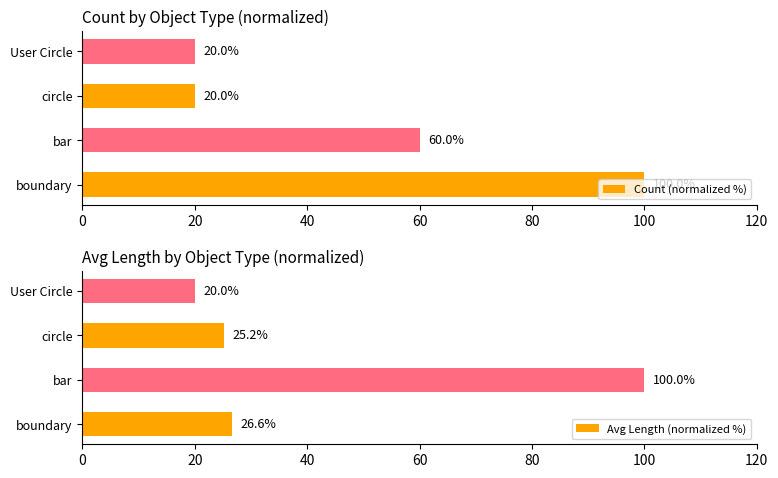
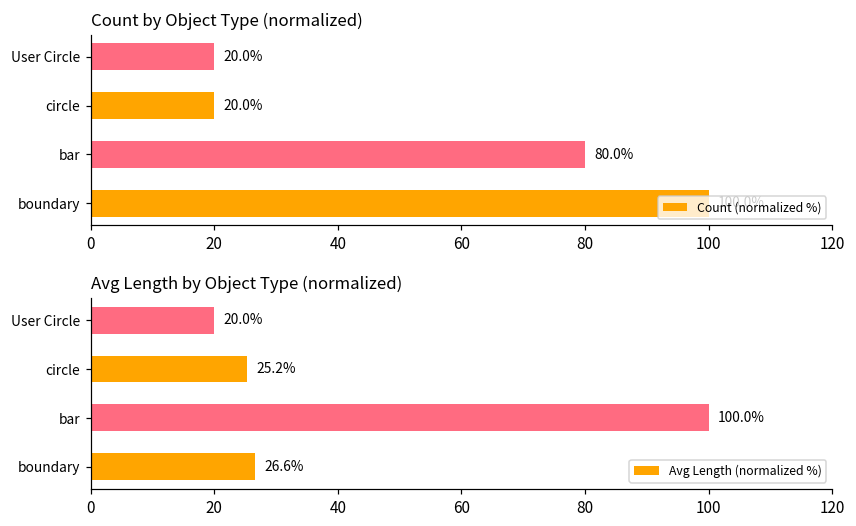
  {
    "Count by Object Type (normalized)": {
      "User Circle": "20.0%",
      "circle": "20.0%",
-     "bar": "60.0%"
+     "bar": "80.0%"
    },
    "Avg Length by Object Type (normalized)": {
      "User Circle": "20.0%",
      "circle": "25.2%",
      "bar": "100.0%",
      "boundary": "26.6%"
    }
  }
